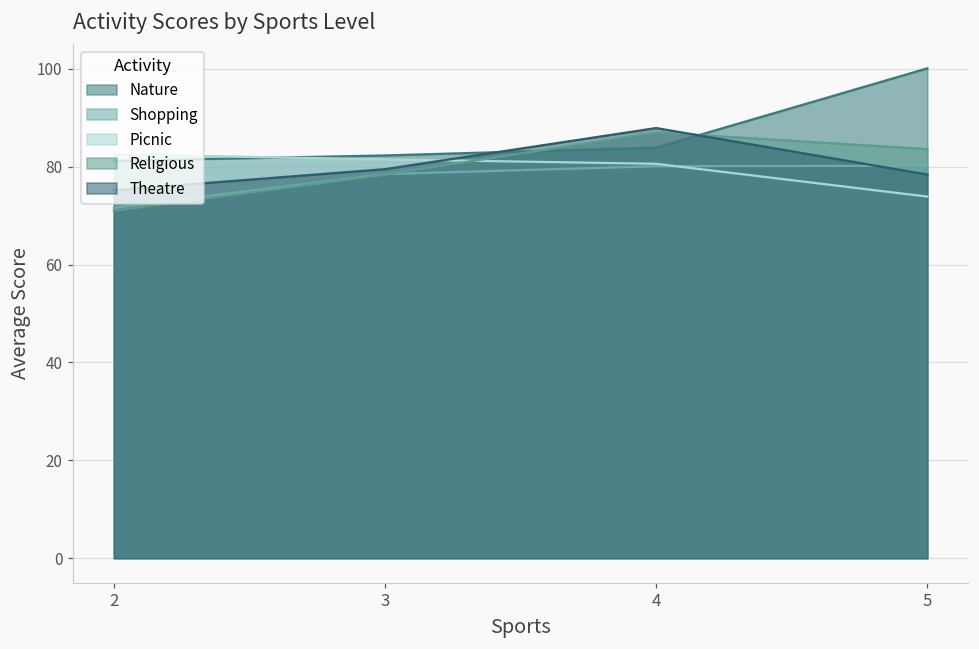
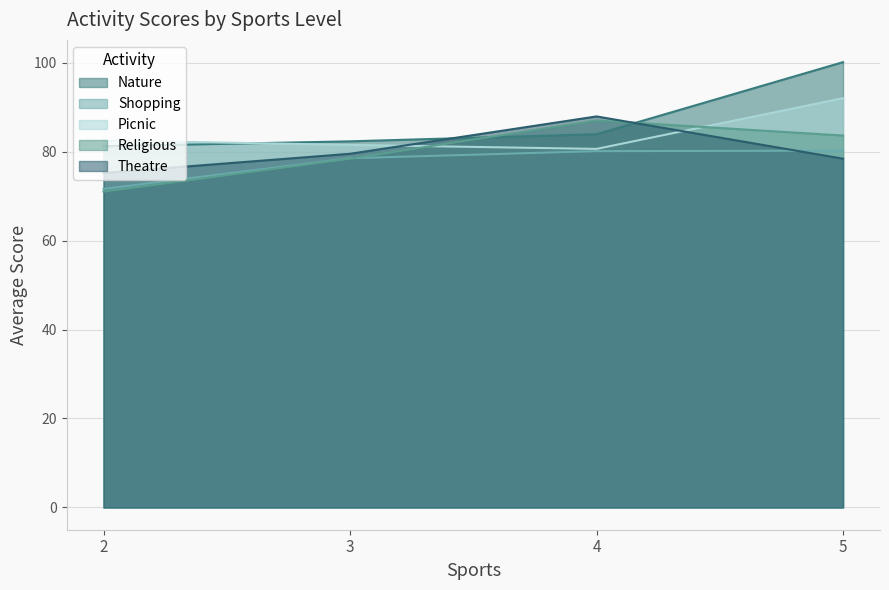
  {
    "Picnic": {
      "3": 82,
-     "5": 74
+     "5": 92
    }
  }
